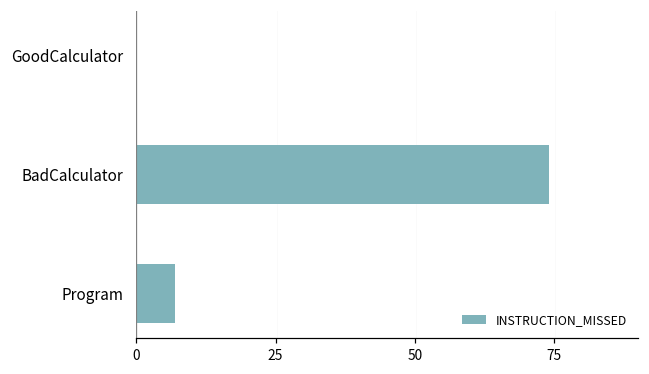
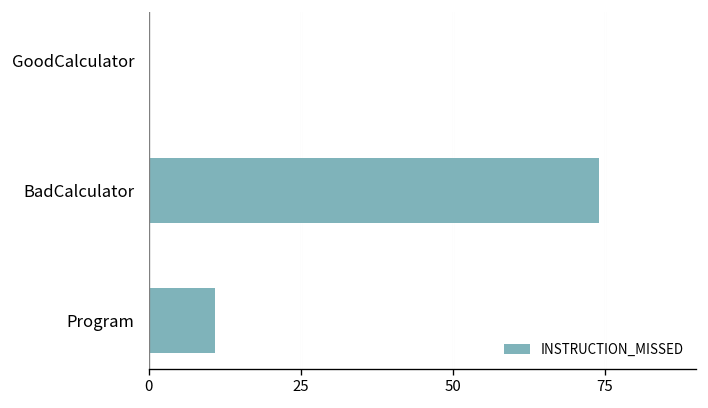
  {
    "GoodCalculator": 0,
    "BadCalculator": 74,
-   "Program": 7
+   "Program": 11
  }
